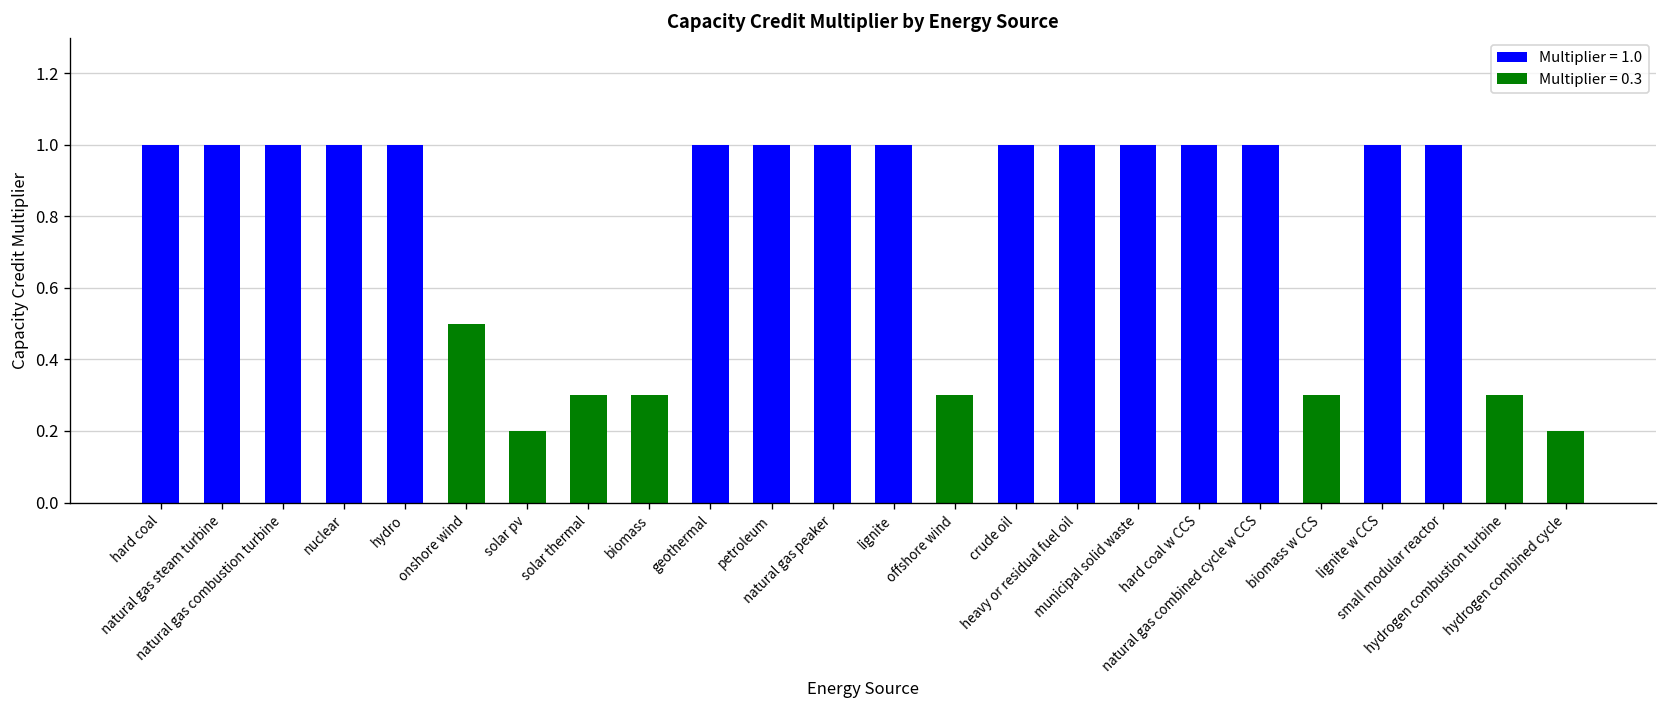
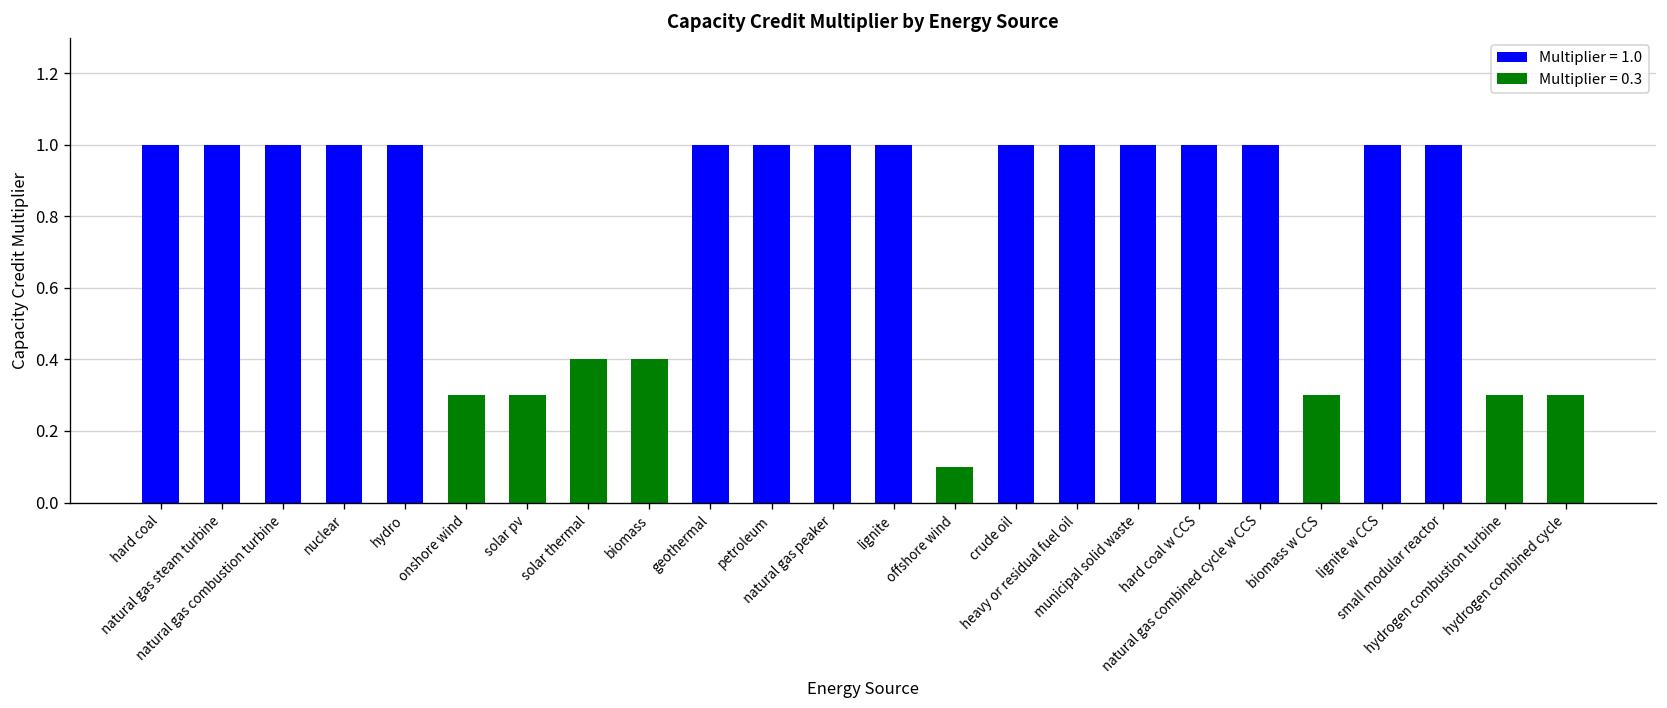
  {
    "hard coal": 1.0,
    "natural gas steam turbine": 1.0,
    "natural gas combustion turbine": 1.0,
    "nuclear": 1.0,
    "hydro": 1.0,
-   "onshore wind": 0.5,
-   "solar pv": 0.2,
-   "solar thermal": 0.3,
-   "biomass": 0.3,
+   "onshore wind": 0.3,
+   "solar pv": 0.3,
+   "solar thermal": 0.4,
+   "biomass": 0.4,
    "geothermal": 1.0,
    "petroleum": 1.0,
    "natural gas peaker": 1.0,
    "lignite": 1.0,
-   "offshore wind": 0.3,
+   "offshore wind": 0.1,
    "crude oil": 1.0,
    "heavy or residual fuel oil": 1.0,
    "municipal solid waste": 1.0,
    "hard coal w CCS": 1.0,
    "natural gas combined cycle w CCS": 1.0,
    "biomass w CCS": 0.3,
    "lignite w CCS": 1.0,
    "small modular reactor": 1.0,
    "hydrogen combustion turbine": 0.3,
-   "hydrogen combined cycle": 0.2
+   "hydrogen combined cycle": 0.3
  }
